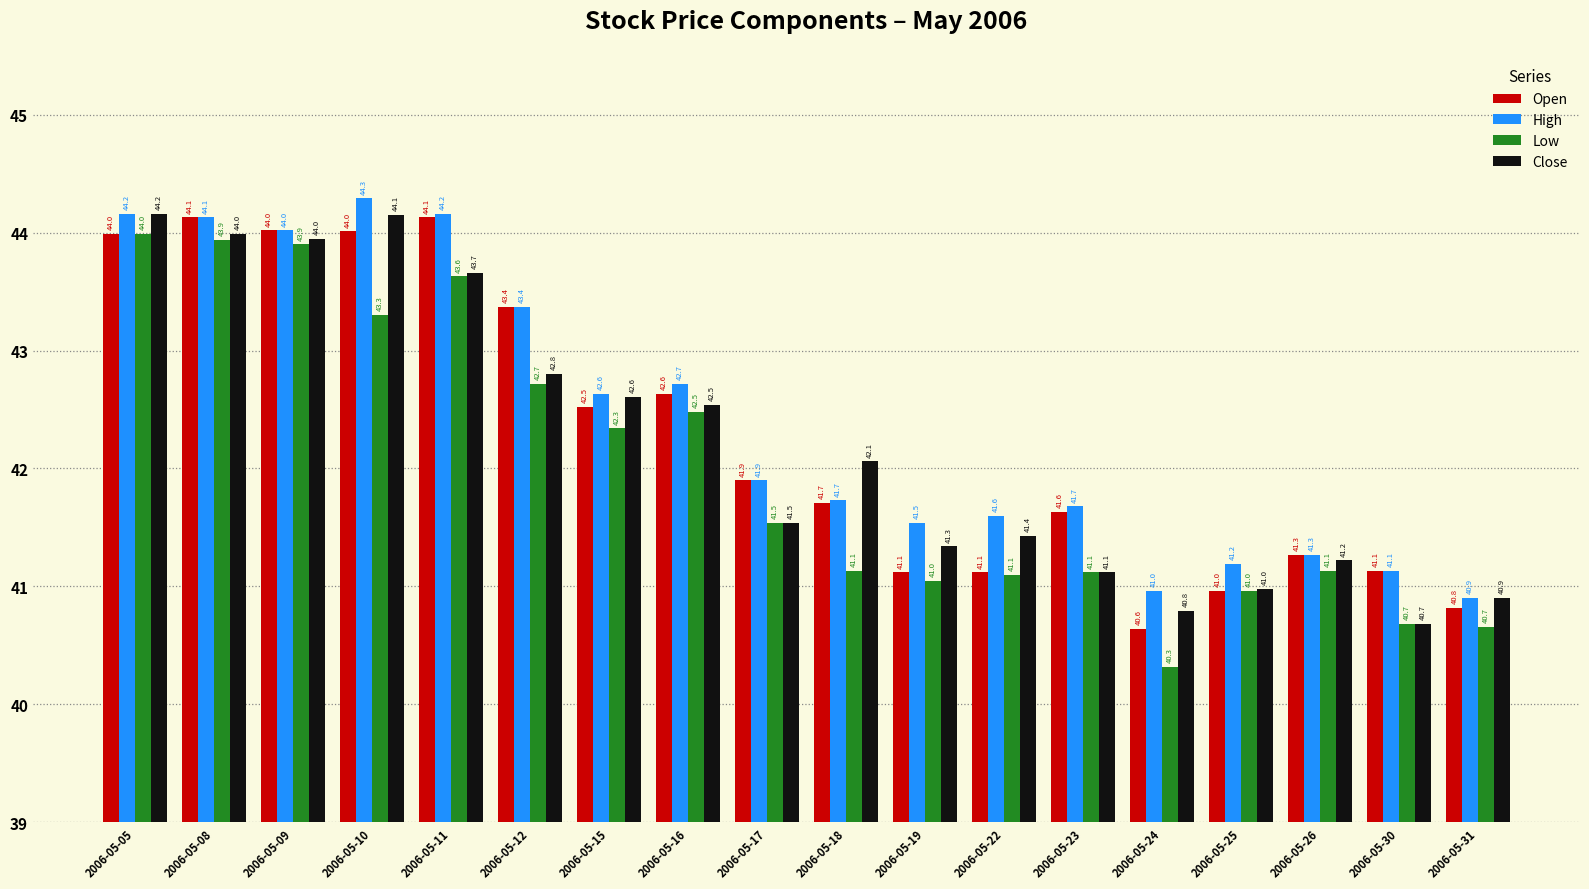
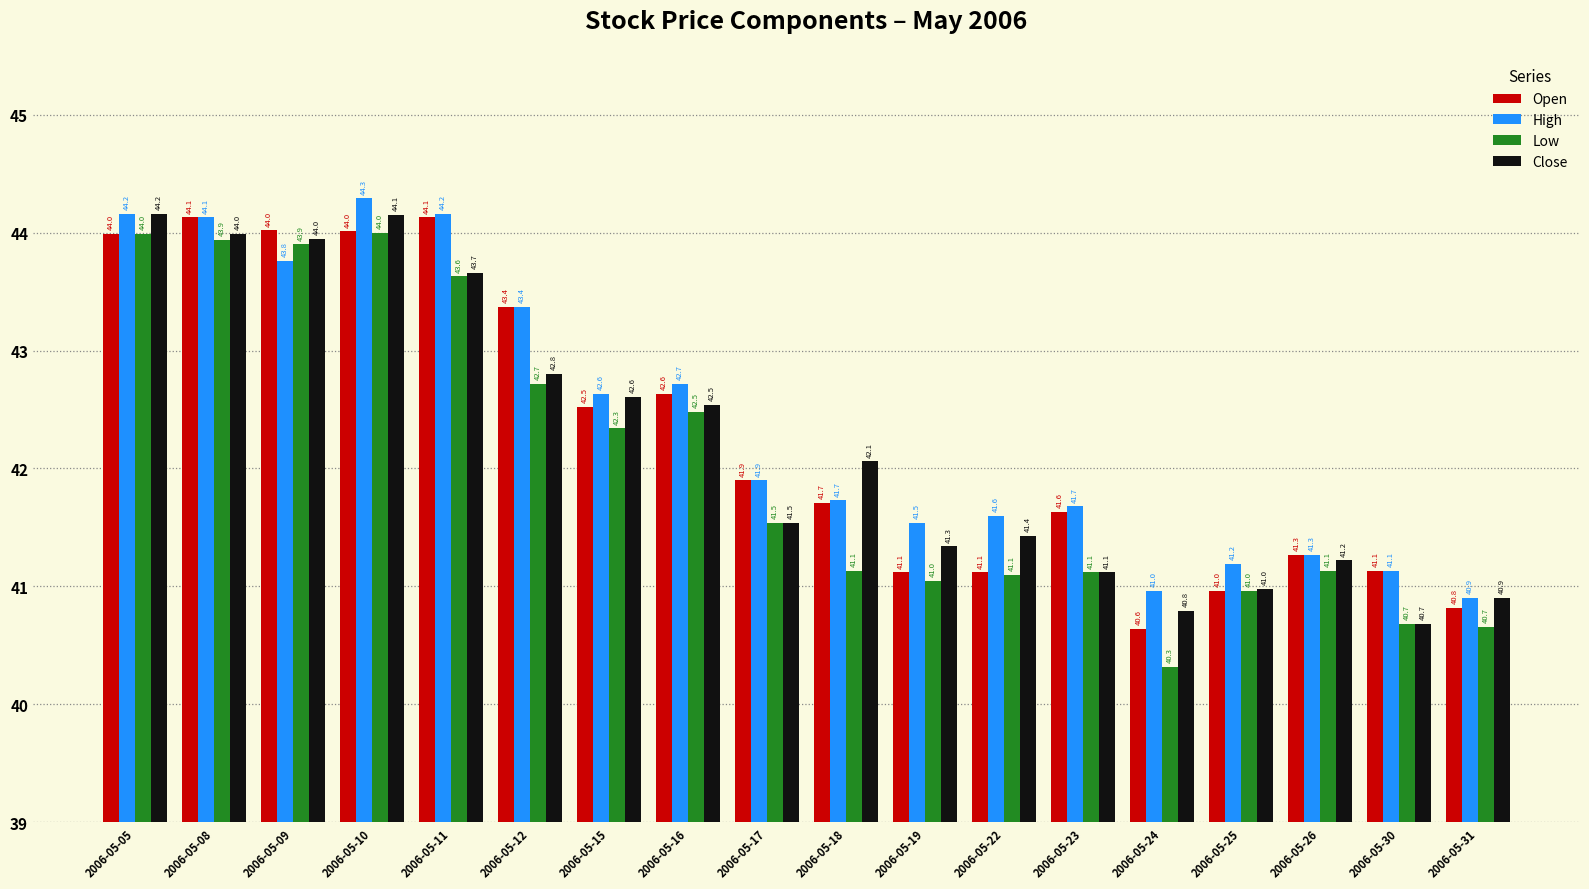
  {
    "Open": {
      "2006-05-05": 44.0,
      "2006-05-08": 44.1,
      "2006-05-09": 44.0,
      "2006-05-10": 44.0,
      "2006-05-11": 44.1,
      "2006-05-12": 43.4,
      "2006-05-15": 42.5,
      "2006-05-16": 42.6,
      "2006-05-17": 41.9,
      "2006-05-18": 41.7,
      "2006-05-19": 41.1,
      "2006-05-22": 41.1,
      "2006-05-23": 41.6,
      "2006-05-24": 40.6,
      "2006-05-25": 41.0,
      "2006-05-26": 41.3,
      "2006-05-30": 41.1,
      "2006-05-31": 40.8
    },
    "High": {
      "2006-05-05": 44.2,
      "2006-05-08": 44.1,
-     "2006-05-09": 44.0,
+     "2006-05-09": 43.8,
      "2006-05-10": 44.3,
      "2006-05-11": 44.2,
      "2006-05-12": 43.4,
      "2006-05-15": 42.6,
      "2006-05-16": 42.7,
      "2006-05-17": 41.9,
      "2006-05-18": 41.7,
      "2006-05-19": 41.5,
      "2006-05-22": 41.6,
      "2006-05-23": 41.7,
      "2006-05-24": 41.0,
      "2006-05-25": 41.2,
      "2006-05-26": 41.3,
      "2006-05-30": 41.1,
      "2006-05-31": 40.9
    },
    "Low": {
      "2006-05-05": 44.0,
      "2006-05-08": 43.9,
      "2006-05-09": 43.9,
-     "2006-05-10": 43.3,
+     "2006-05-10": 44.0,
      "2006-05-11": 43.6,
      "2006-05-12": 42.7,
      "2006-05-15": 42.3,
      "2006-05-16": 42.5,
      "2006-05-17": 41.5,
      "2006-05-18": 41.1,
      "2006-05-19": 41.0,
      "2006-05-22": 41.1,
      "2006-05-23": 41.1,
      "2006-05-24": 40.3,
      "2006-05-25": 41.0,
      "2006-05-26": 41.1,
      "2006-05-30": 40.7,
      "2006-05-31": 40.7
    },
    "Close": {
      "2006-05-05": 44.2,
      "2006-05-08": 44.0,
      "2006-05-09": 44.0,
      "2006-05-10": 44.1,
      "2006-05-11": 43.7,
      "2006-05-12": 42.8,
      "2006-05-15": 42.6,
      "2006-05-16": 42.5,
      "2006-05-17": 41.5,
      "2006-05-18": 42.1,
      "2006-05-19": 41.3,
      "2006-05-22": 41.4,
      "2006-05-23": 41.1,
      "2006-05-24": 40.8,
      "2006-05-25": 41.0,
      "2006-05-26": 41.2,
      "2006-05-30": 40.7,
      "2006-05-31": 40.9
    }
  }
